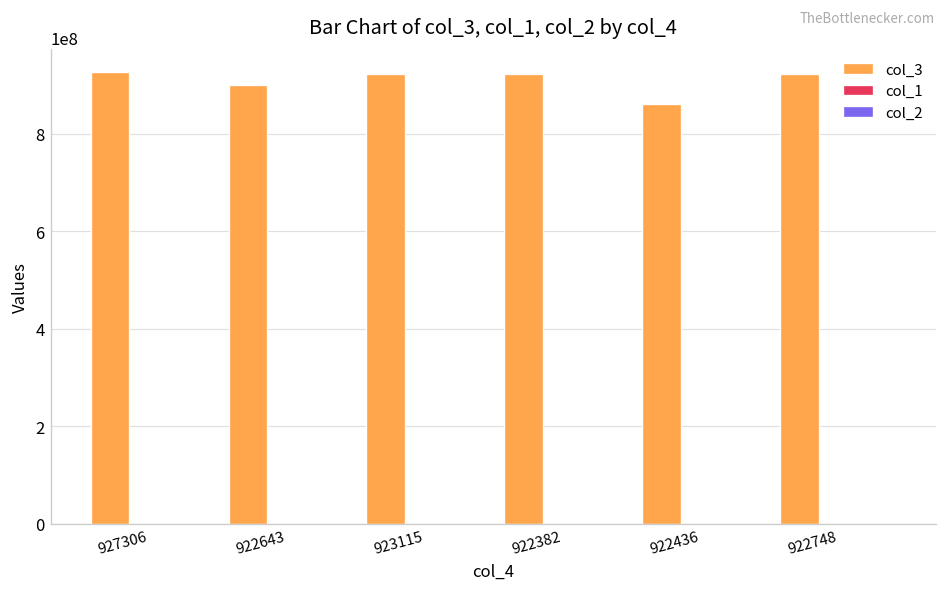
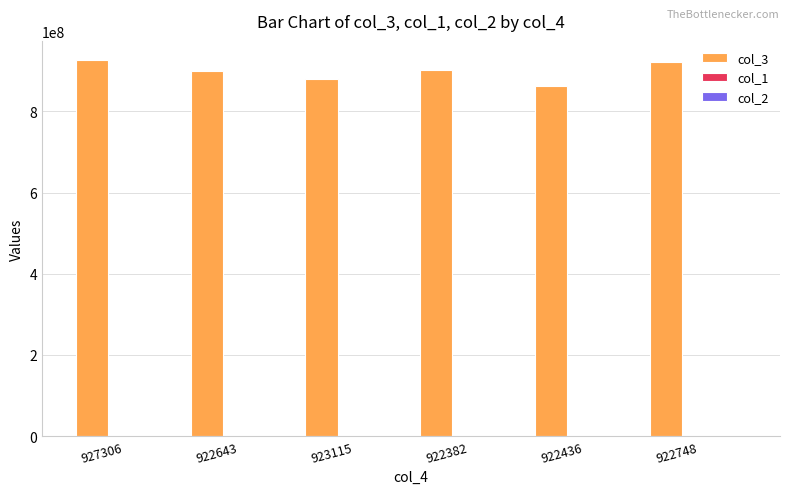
  {
    "col_3": {
      "927306": 930000000,
      "922643": 900000000,
-     "923115": 920000000,
-     "922382": 920000000,
+     "923115": 880000000,
+     "922382": 900000000,
      "922436": 860000000,
      "922748": 920000000
    }
  }
